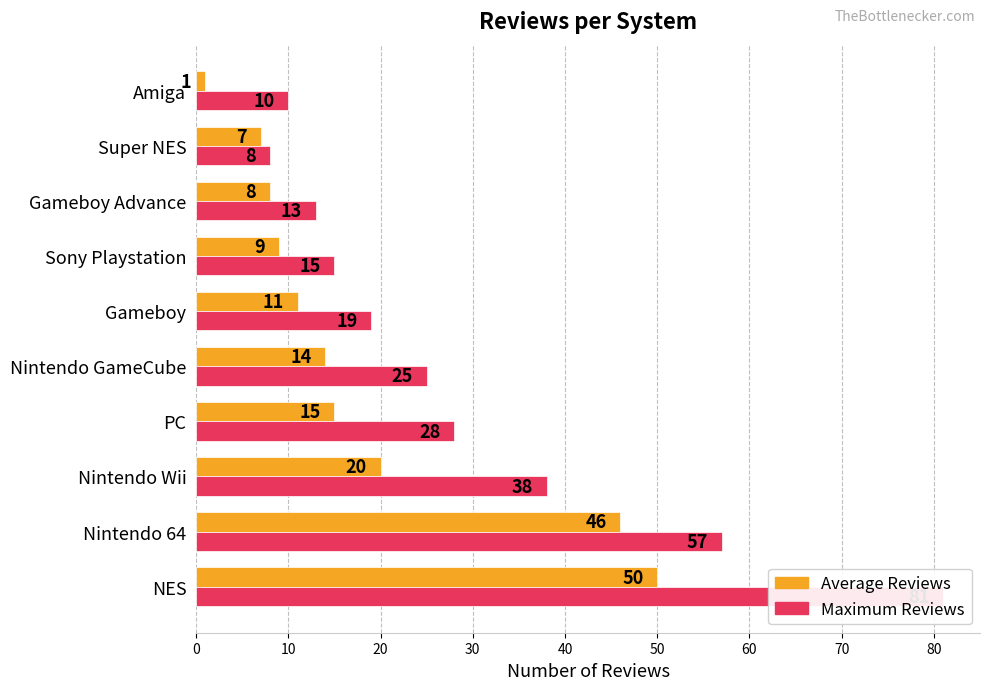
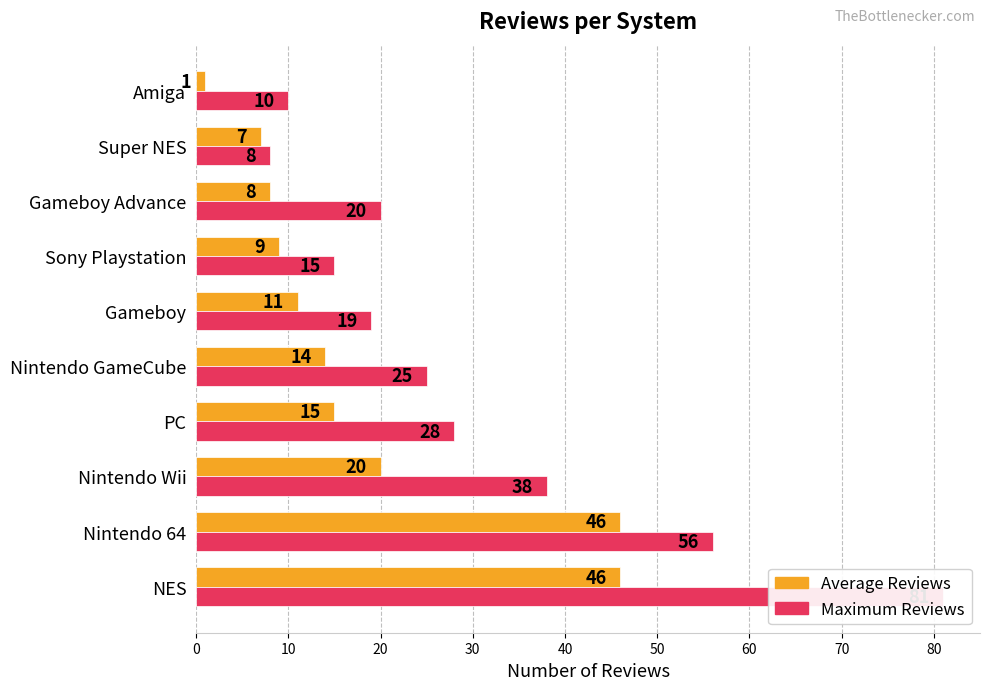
  {
    "Average Reviews": {
      "Amiga": 1,
      "Super NES": 7,
      "Gameboy Advance": 8,
      "Sony Playstation": 9,
      "Gameboy": 11,
      "Nintendo GameCube": 14,
      "PC": 15,
      "Nintendo Wii": 20,
      "Nintendo 64": 46,
-     "NES": 50
+     "NES": 46
    },
    "Maximum Reviews": {
      "Amiga": 10,
      "Super NES": 8,
-     "Gameboy Advance": 13,
+     "Gameboy Advance": 20,
      "Sony Playstation": 15,
      "Gameboy": 19,
      "Nintendo GameCube": 25,
      "PC": 28,
      "Nintendo Wii": 38,
-     "Nintendo 64": 57
+     "Nintendo 64": 56
    }
  }
